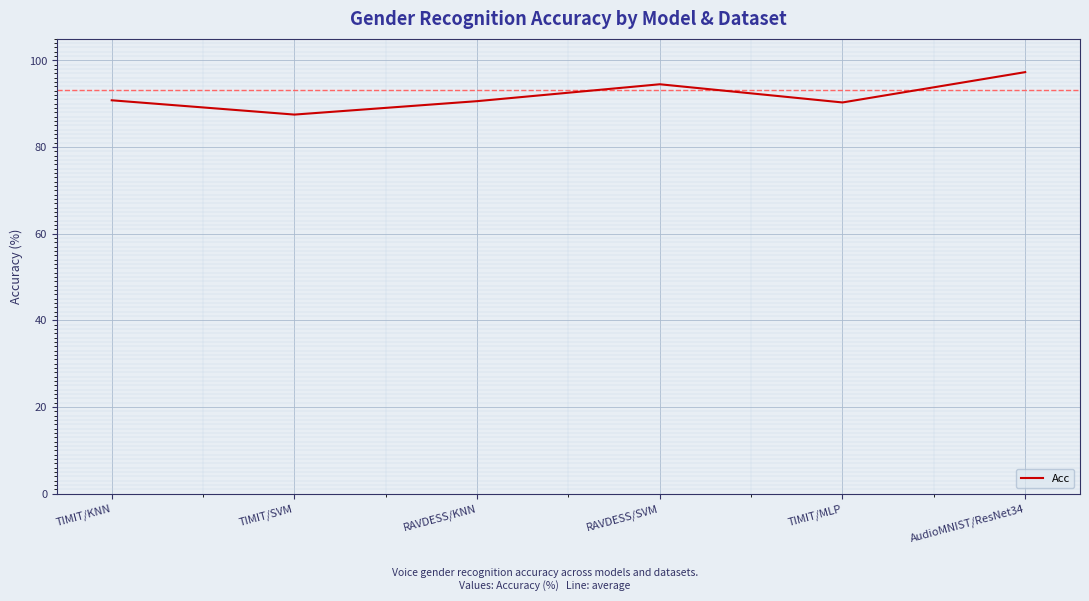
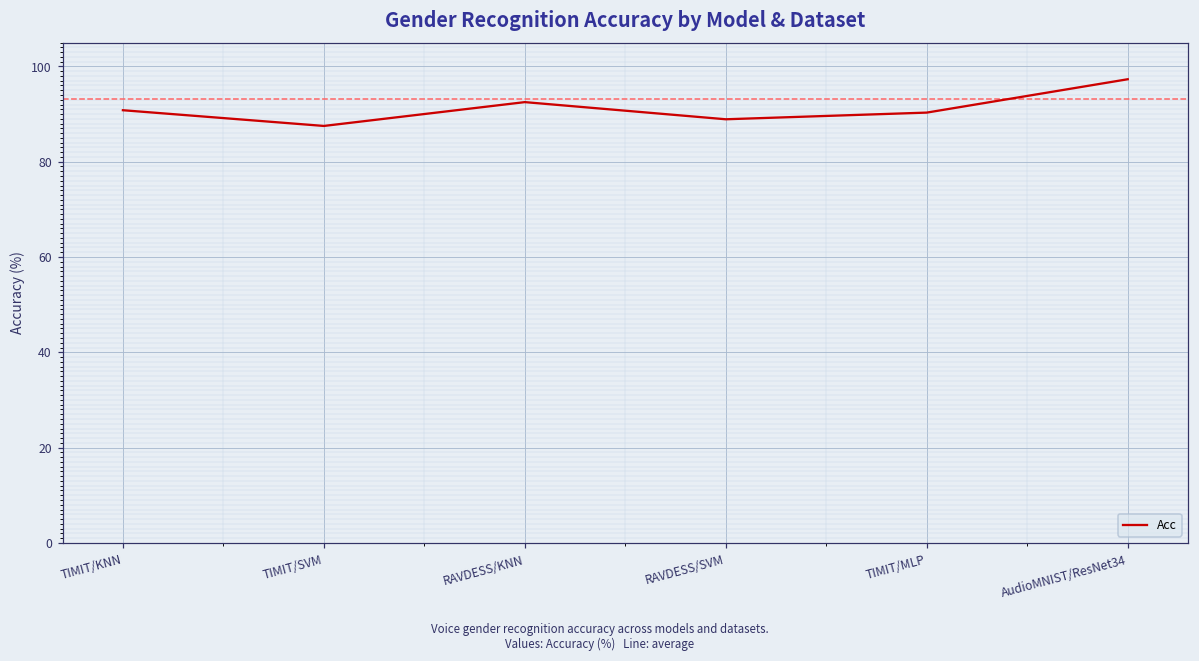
  {
    "TIMIT/KNN": 91,
    "TIMIT/SVM": 88,
-   "RAVDESS/KNN": 91,
-   "RAVDESS/SVM": 95,
+   "RAVDESS/KNN": 93,
+   "RAVDESS/SVM": 89,
    "TIMIT/MLP": 90,
    "AudioMNIST/ResNet34": 97
  }
